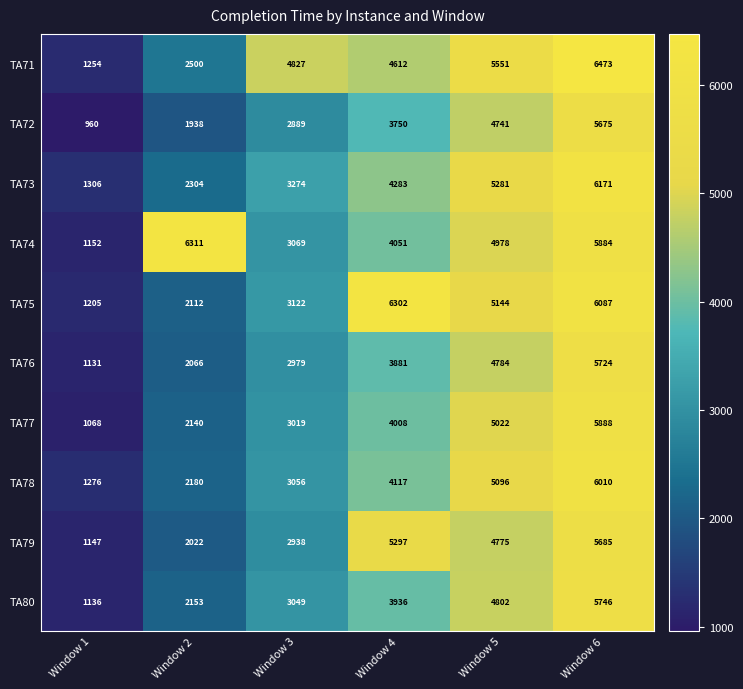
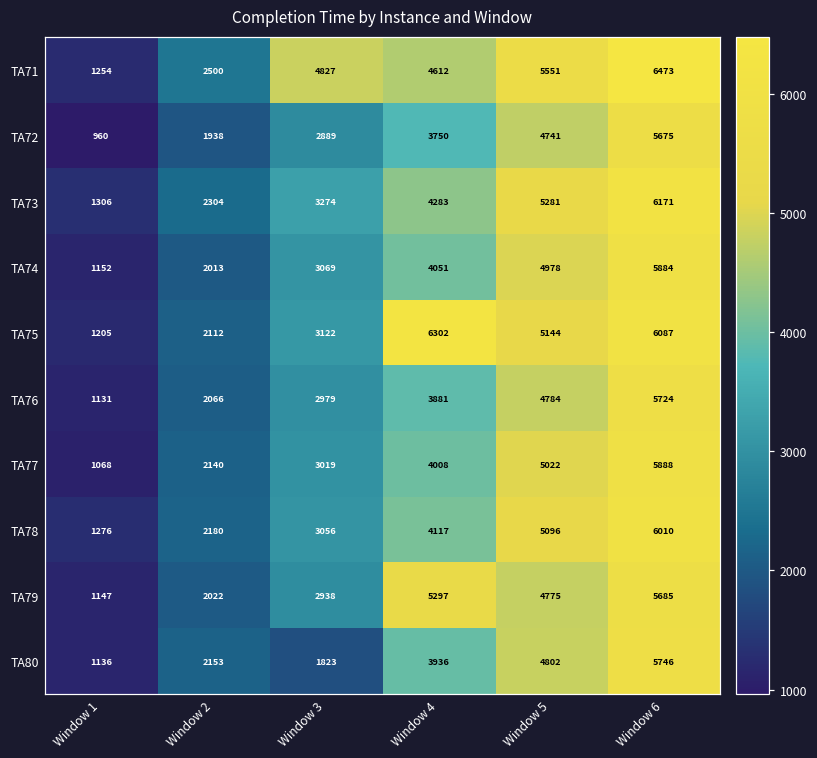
  {
    "TA71": {
      "Window 1": 1254,
      "Window 2": 2500,
      "Window 3": 4827,
      "Window 4": 4612,
      "Window 5": 5551,
      "Window 6": 6473
    },
    "TA72": {
      "Window 1": 960,
      "Window 2": 1938,
      "Window 3": 2889,
      "Window 4": 3750,
      "Window 5": 4741,
      "Window 6": 5675
    },
    "TA73": {
      "Window 1": 1306,
      "Window 2": 2304,
      "Window 3": 3274,
      "Window 4": 4283,
      "Window 5": 5281,
      "Window 6": 6171
    },
    "TA74": {
      "Window 1": 1152,
-     "Window 2": 6311,
+     "Window 2": 2013,
      "Window 3": 3069,
      "Window 4": 4051,
      "Window 5": 4978,
      "Window 6": 5884
    },
    "TA75": {
      "Window 1": 1205,
      "Window 2": 2112,
      "Window 3": 3122,
      "Window 4": 6302,
      "Window 5": 5144,
      "Window 6": 6087
    },
    "TA76": {
      "Window 1": 1131,
      "Window 2": 2066,
      "Window 3": 2979,
      "Window 4": 3881,
      "Window 5": 4784,
      "Window 6": 5724
    },
    "TA77": {
      "Window 1": 1068,
      "Window 2": 2140,
      "Window 3": 3019,
      "Window 4": 4008,
      "Window 5": 5022,
      "Window 6": 5888
    },
    "TA78": {
      "Window 1": 1276,
      "Window 2": 2180,
      "Window 3": 3056,
      "Window 4": 4117,
      "Window 5": 5096,
      "Window 6": 6010
    },
    "TA79": {
      "Window 1": 1147,
      "Window 2": 2022,
      "Window 3": 2938,
      "Window 4": 5297,
      "Window 5": 4775,
      "Window 6": 5685
    },
    "TA80": {
      "Window 1": 1136,
      "Window 2": 2153,
-     "Window 3": 3049,
+     "Window 3": 1823,
      "Window 4": 3936,
      "Window 5": 4802,
      "Window 6": 5746
    }
  }
